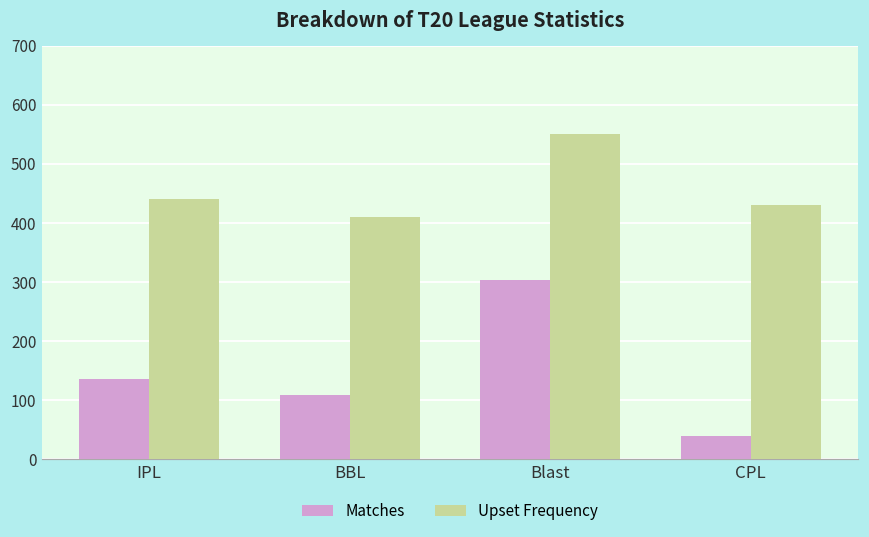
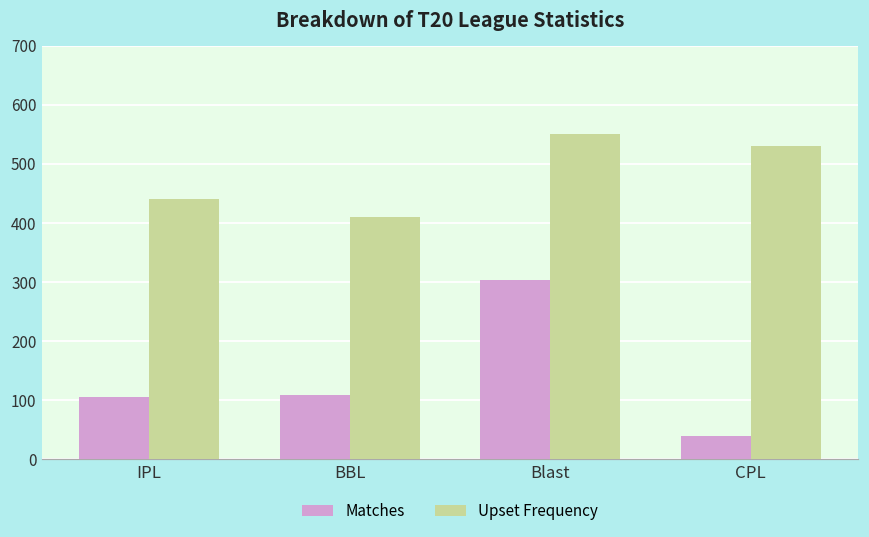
  {
    "Matches": {
-     "IPL": 140,
+     "IPL": 110,
      "BBL": 110,
      "Blast": 300,
      "CPL": 40
    },
    "Upset Frequency": {
      "IPL": 440,
      "BBL": 410,
      "Blast": 550,
-     "CPL": 430
+     "CPL": 530
    }
  }
